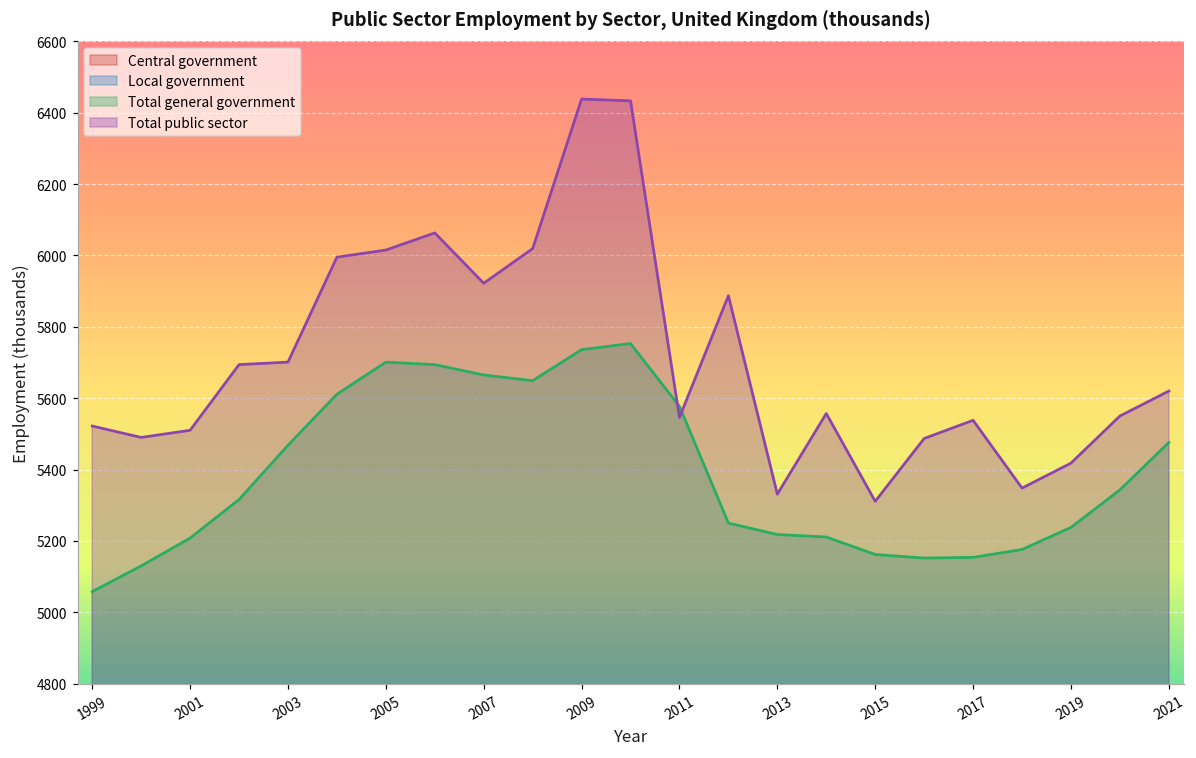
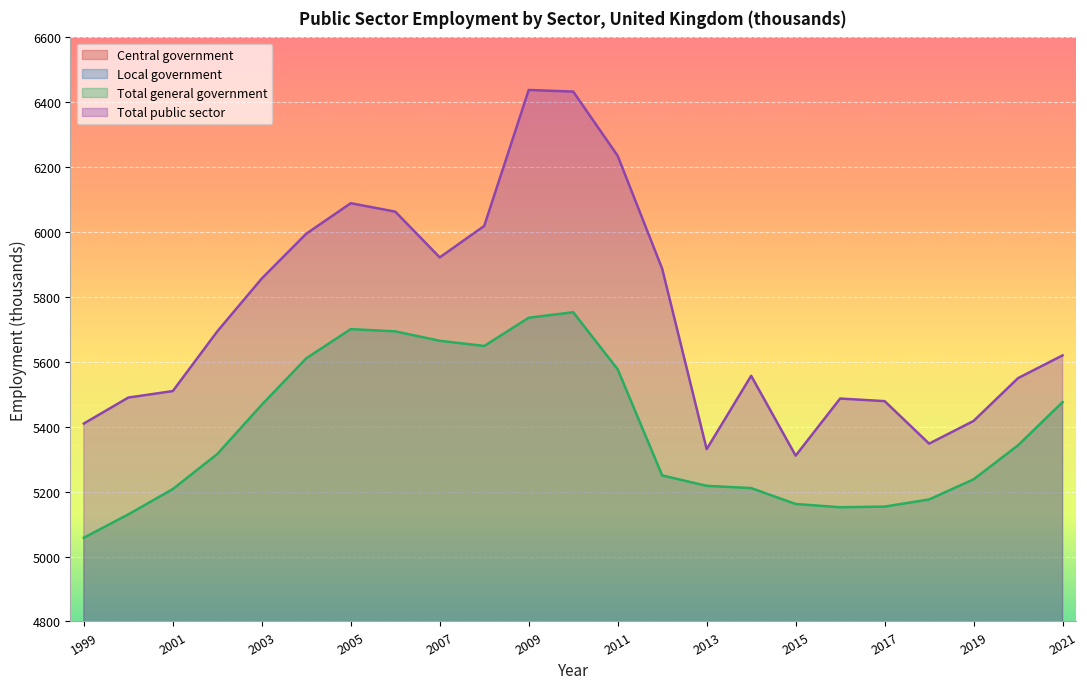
  {
    "Total public sector": {
-     "1999": 5520,
+     "1999": 5410,
      "2001": 5510,
-     "2003": 5700,
-     "2005": 6020,
+     "2003": 5860,
+     "2005": 6090,
      "2007": 5920,
      "2009": 6440,
-     "2011": 5550,
+     "2011": 6240,
      "2013": 5330,
      "2015": 5310,
-     "2017": 5540,
+     "2017": 5480,
      "2019": 5420,
      "2021": 5620
    }
  }
